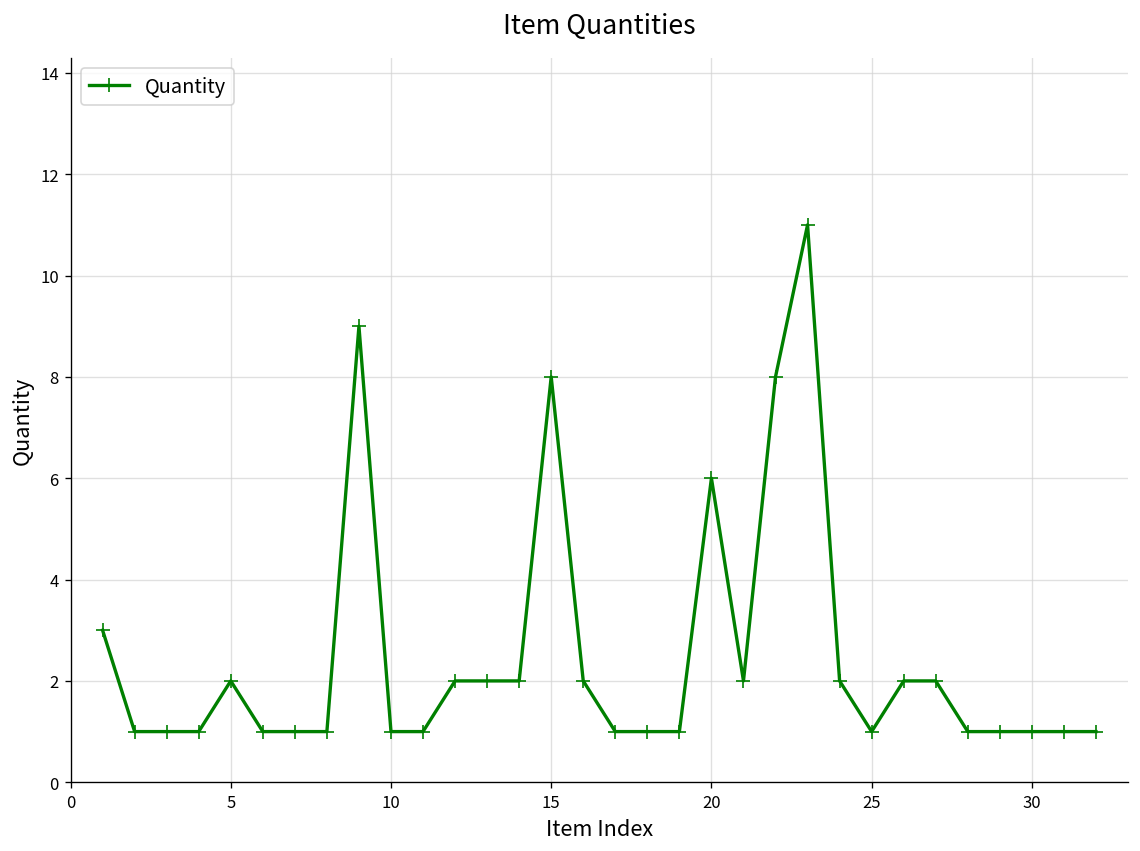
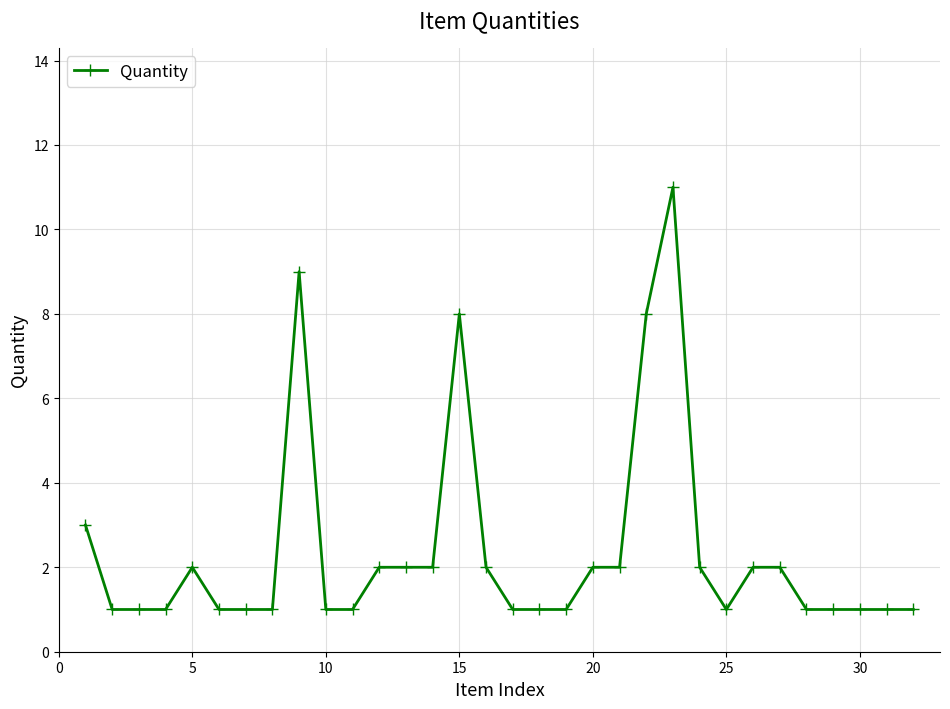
  {
    "5": 2,
    "10": 1,
    "15": 8,
-   "20": 6,
+   "20": 2,
    "25": 1,
    "30": 1
  }
